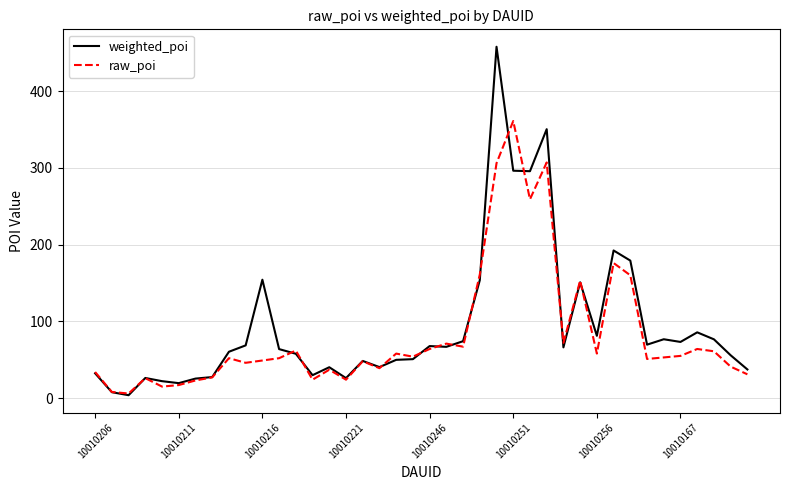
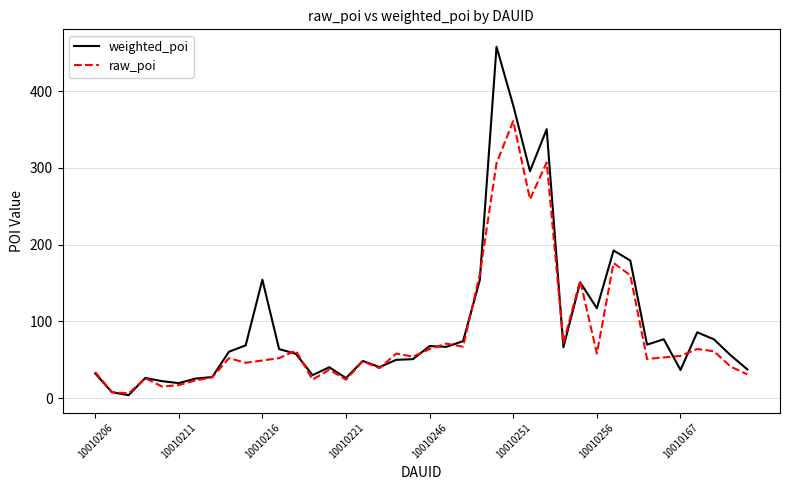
  {
    "weighted_poi": {
      "10010216": 150,
      "10010246": 70,
-     "10010251": 300,
-     "10010256": 80,
-     "10010167": 70
+     "10010251": 380,
+     "10010256": 120,
+     "10010167": 40
    },
    "raw_poi": {
      "10010216": 50,
      "10010246": 60,
      "10010251": 360,
      "10010256": 60,
      "10010167": 60
    }
  }
